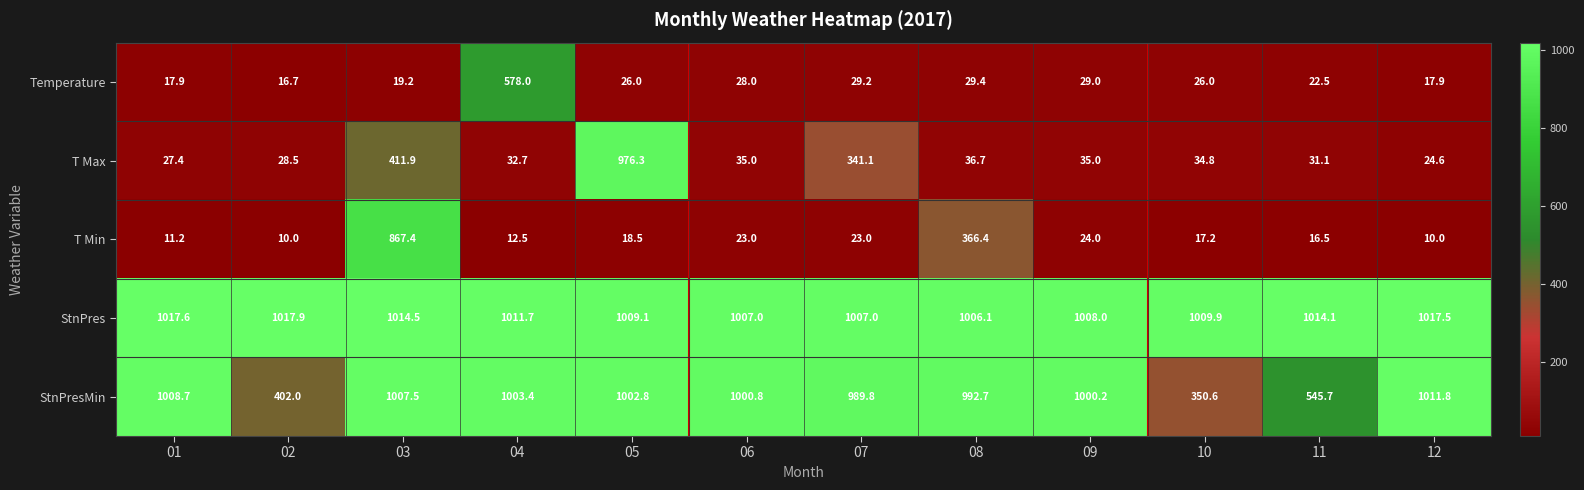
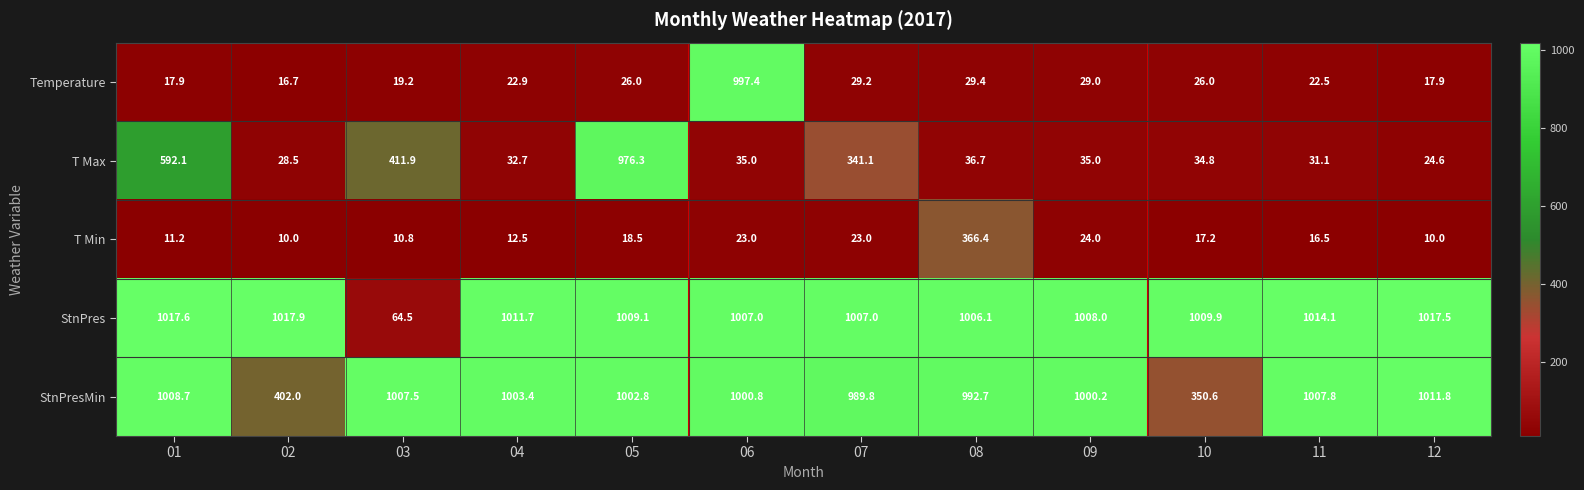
  {
    "Temperature": {
      "01": 17.9,
      "02": 16.7,
      "03": 19.2,
-     "04": 578.0,
+     "04": 22.9,
      "05": 26.0,
-     "06": 28.0,
+     "06": 997.4,
      "07": 29.2,
      "08": 29.4,
      "09": 29.0,
      "10": 26.0,
      "11": 22.5,
      "12": 17.9
    },
    "T Max": {
-     "01": 27.4,
+     "01": 592.1,
      "02": 28.5,
      "03": 411.9,
      "04": 32.7,
      "05": 976.3,
      "06": 35.0,
      "07": 341.1,
      "08": 36.7,
      "09": 35.0,
      "10": 34.8,
      "11": 31.1,
      "12": 24.6
    },
    "T Min": {
      "01": 11.2,
      "02": 10.0,
-     "03": 867.4,
+     "03": 10.8,
      "04": 12.5,
      "05": 18.5,
      "06": 23.0,
      "07": 23.0,
      "08": 366.4,
      "09": 24.0,
      "10": 17.2,
      "11": 16.5,
      "12": 10.0
    },
    "StnPres": {
      "01": 1017.6,
      "02": 1017.9,
-     "03": 1014.5,
+     "03": 64.5,
      "04": 1011.7,
      "05": 1009.1,
      "06": 1007.0,
      "07": 1007.0,
      "08": 1006.1,
      "09": 1008.0,
      "10": 1009.9,
      "11": 1014.1,
      "12": 1017.5
    },
    "StnPresMin": {
      "01": 1008.7,
      "02": 402.0,
      "03": 1007.5,
      "04": 1003.4,
      "05": 1002.8,
      "06": 1000.8,
      "07": 989.8,
      "08": 992.7,
      "09": 1000.2,
      "10": 350.6,
-     "11": 545.7,
+     "11": 1007.8,
      "12": 1011.8
    }
  }
